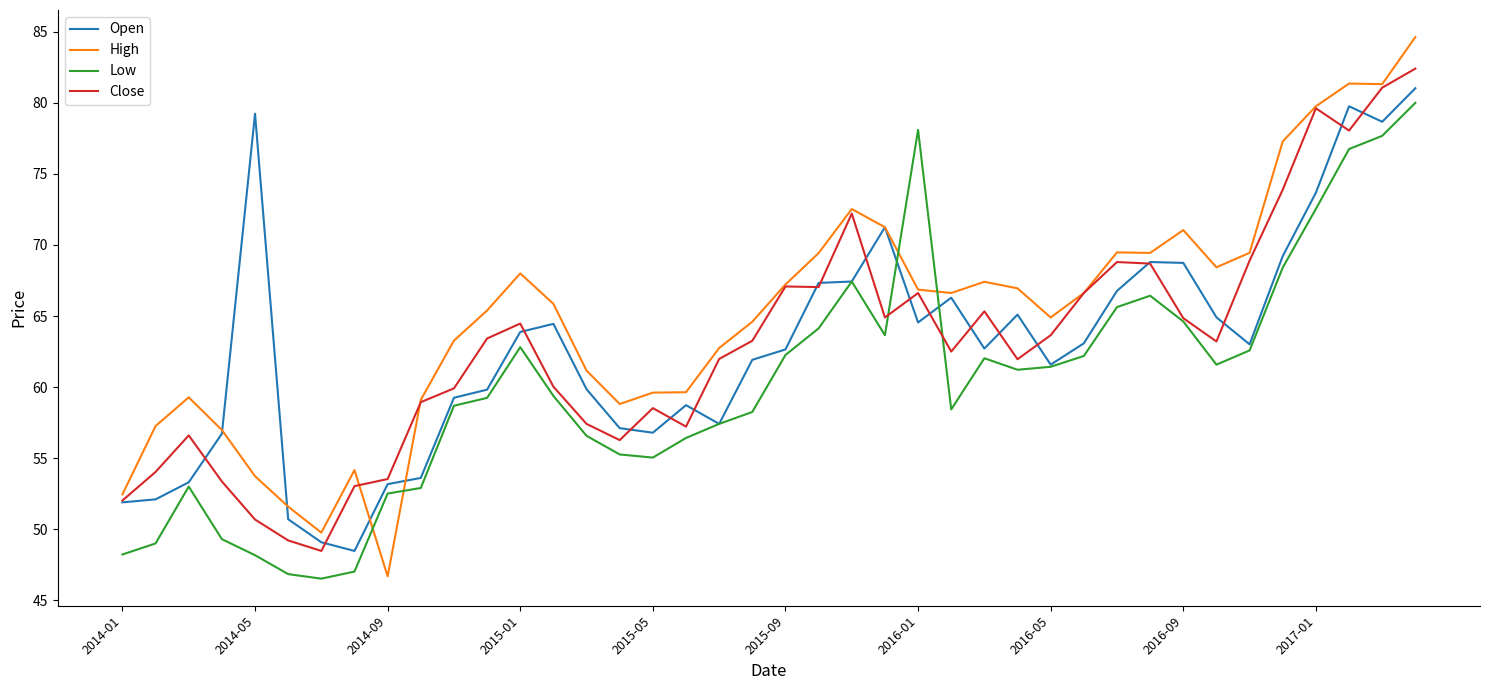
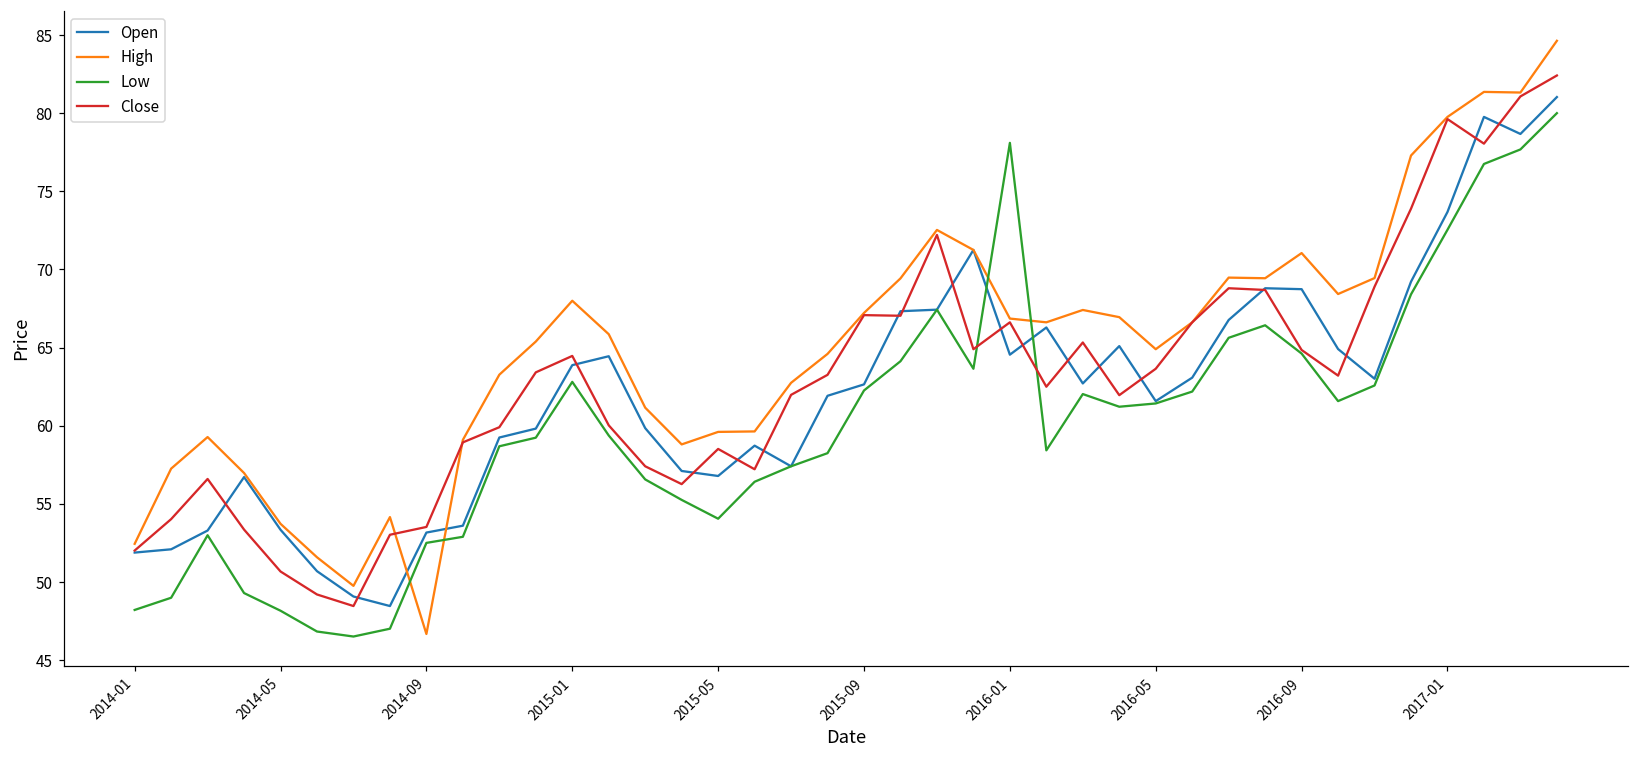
  {
    "Open": {
-     "2014-05": 79.2,
+     "2014-05": 53.3,
      "2014-09": 53.2,
      "2015-01": 63.9,
      "2015-05": 56.8,
      "2015-09": 62.7,
      "2016-01": 64.6,
      "2016-09": 68.7,
      "2017-01": 73.7
    },
    "High": {
      "2014-01": 52.5,
      "2014-05": 53.7,
      "2014-09": 46.7,
      "2015-01": 68.0,
      "2015-05": 59.6,
      "2016-01": 66.9,
      "2016-05": 64.9,
      "2016-09": 71.1
    },
    "Low": {
      "2014-01": 48.2,
      "2014-05": 48.2,
      "2014-09": 52.5,
      "2015-01": 62.8,
-     "2015-05": 55.0,
+     "2015-05": 54.1,
      "2015-09": 62.3,
      "2016-01": 78.1,
      "2016-09": 64.6,
      "2017-01": 72.5
    },
    "Close": {
      "2014-05": 50.7,
      "2014-09": 53.5,
      "2015-01": 64.5,
      "2015-05": 58.5,
      "2016-01": 66.6,
      "2016-05": 63.7,
      "2016-09": 64.8
    }
  }
